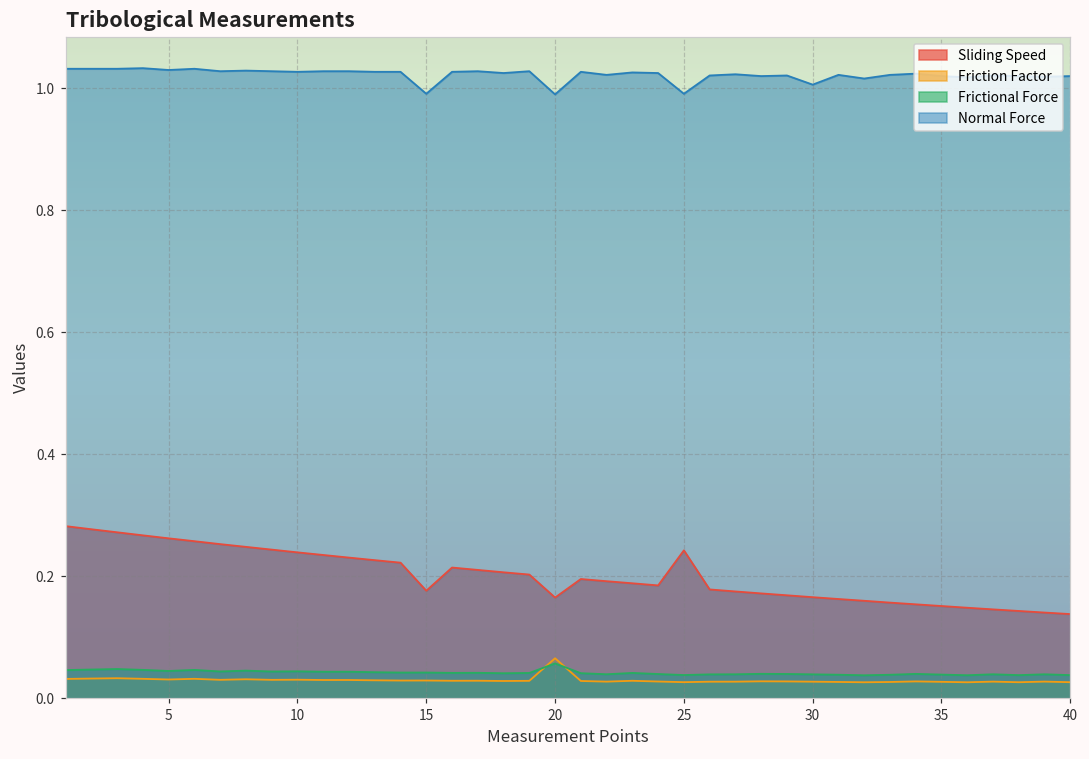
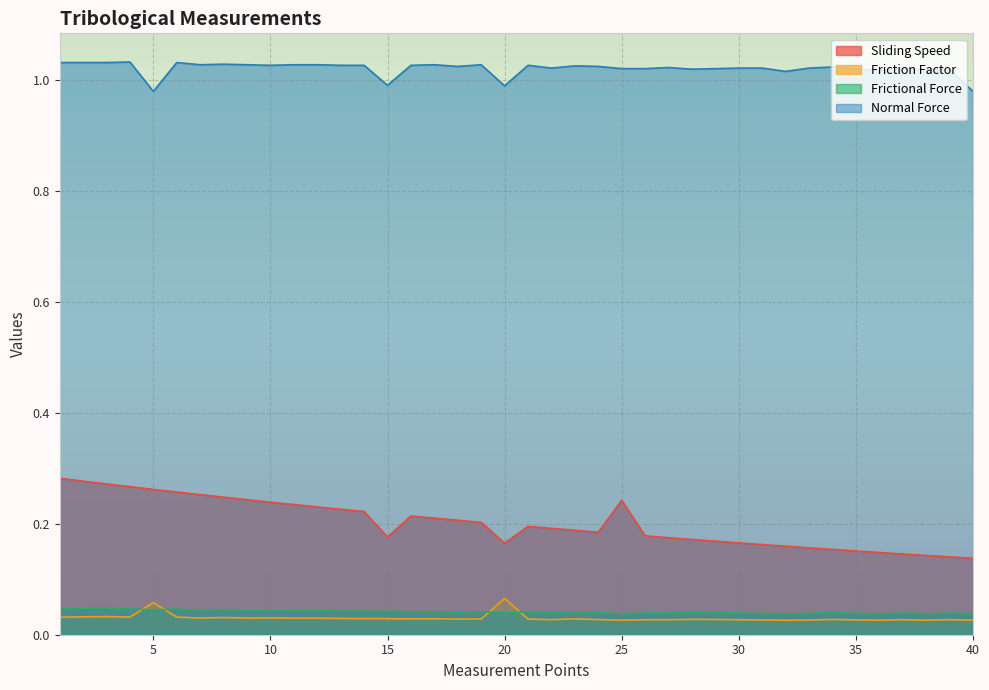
  {
    "Sliding Speed": {
      "5": 0.26,
      "10": 0.24,
      "15": 0.18,
      "20": 0.17,
      "25": 0.24,
      "30": 0.17,
      "35": 0.15,
      "40": 0.14
    },
    "Friction Factor": {
-     "5": 0.03,
+     "5": 0.06,
      "10": 0.03,
      "15": 0.03,
      "20": 0.07,
      "25": 0.03,
      "30": 0.03,
      "35": 0.03,
      "40": 0.03
    },
    "Frictional Force": {
      "5": 0.04,
      "10": 0.04,
      "15": 0.04,
-     "20": 0.06,
+     "20": 0.04,
      "25": 0.04,
      "30": 0.04,
      "35": 0.04,
      "40": 0.04
    },
    "Normal Force": {
-     "5": 1.03,
+     "5": 0.98,
      "10": 1.03,
      "15": 0.99,
      "20": 0.99,
-     "25": 0.99,
-     "30": 1.01,
-     "40": 1.02
+     "25": 1.02,
+     "30": 1.02,
+     "40": 0.98
    }
  }
